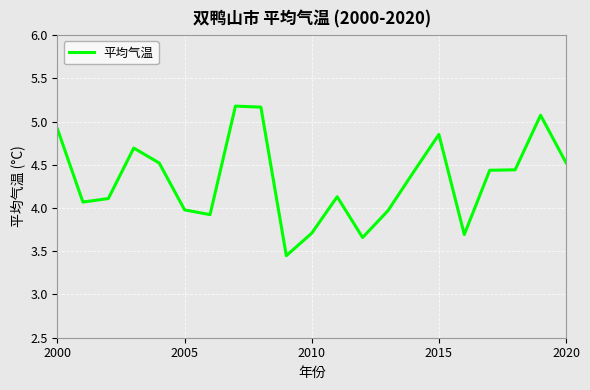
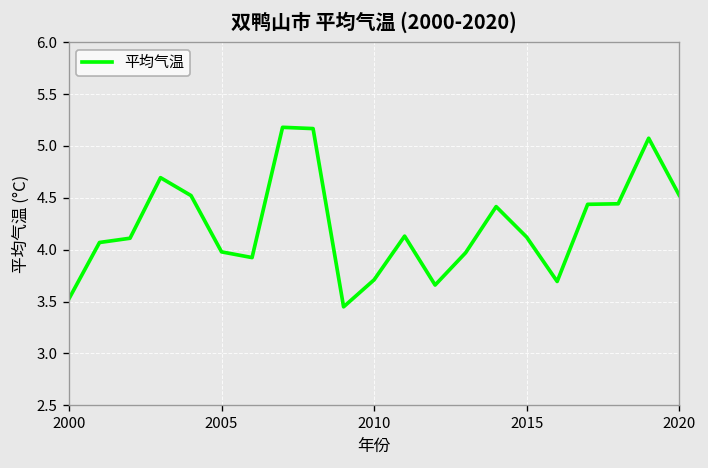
  {
-   "2000": 4.9,
+   "2000": 3.5,
    "2005": 4.0,
    "2010": 3.7,
-   "2015": 4.9,
+   "2015": 4.1,
    "2020": 4.5
  }
